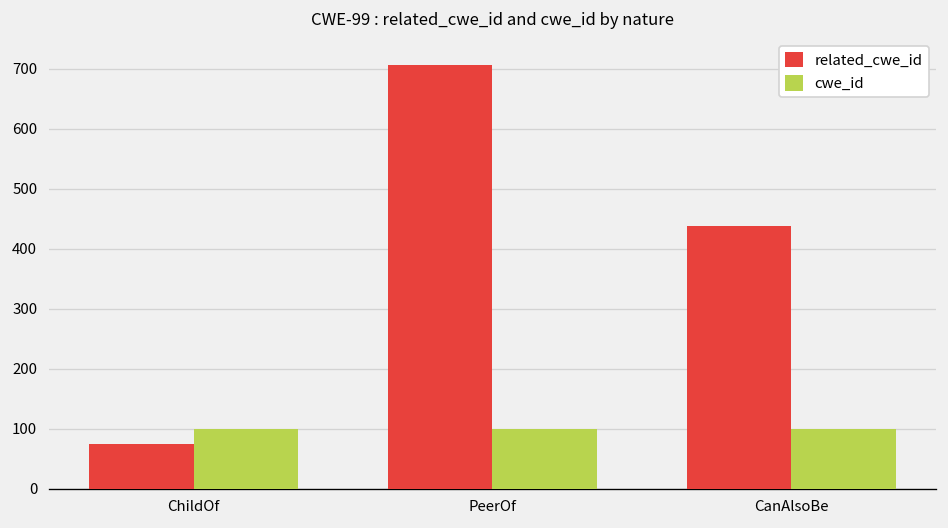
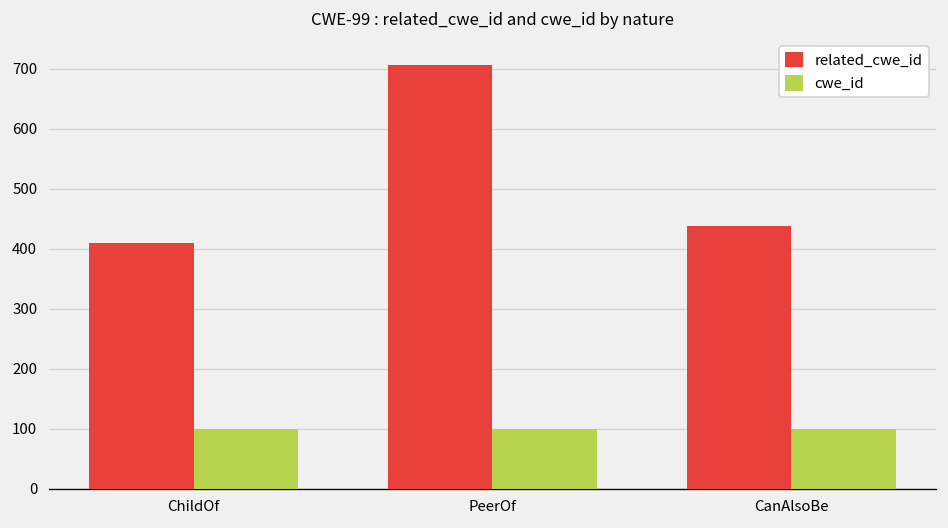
  {
    "related_cwe_id": {
-     "ChildOf": 70,
+     "ChildOf": 410,
      "PeerOf": 710,
      "CanAlsoBe": 440
    },
    "cwe_id": {
      "ChildOf": 100,
      "PeerOf": 100,
      "CanAlsoBe": 100
    }
  }
